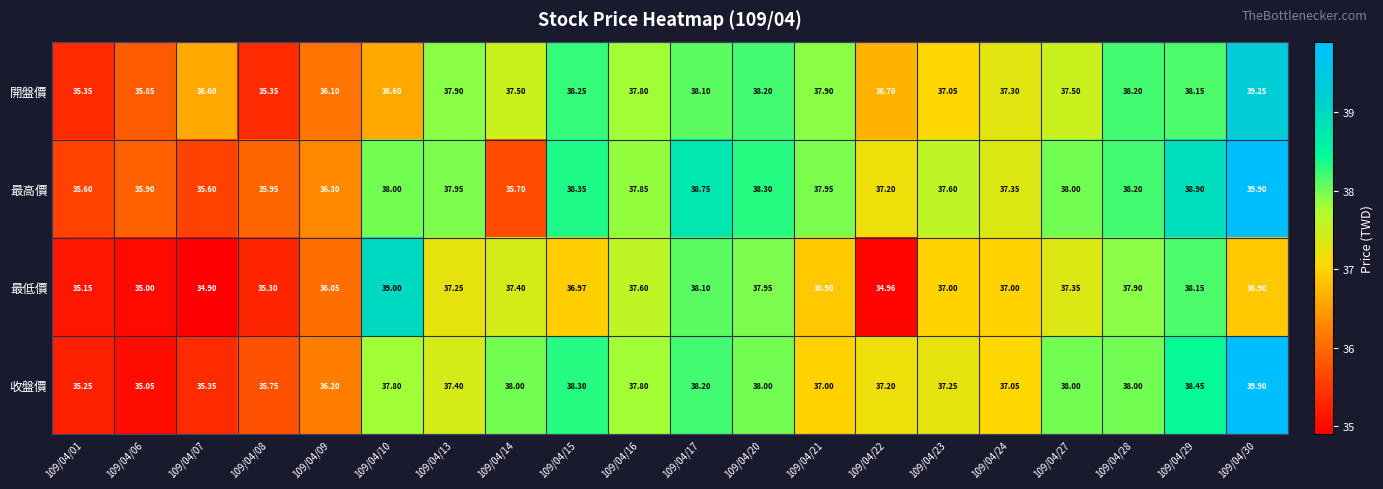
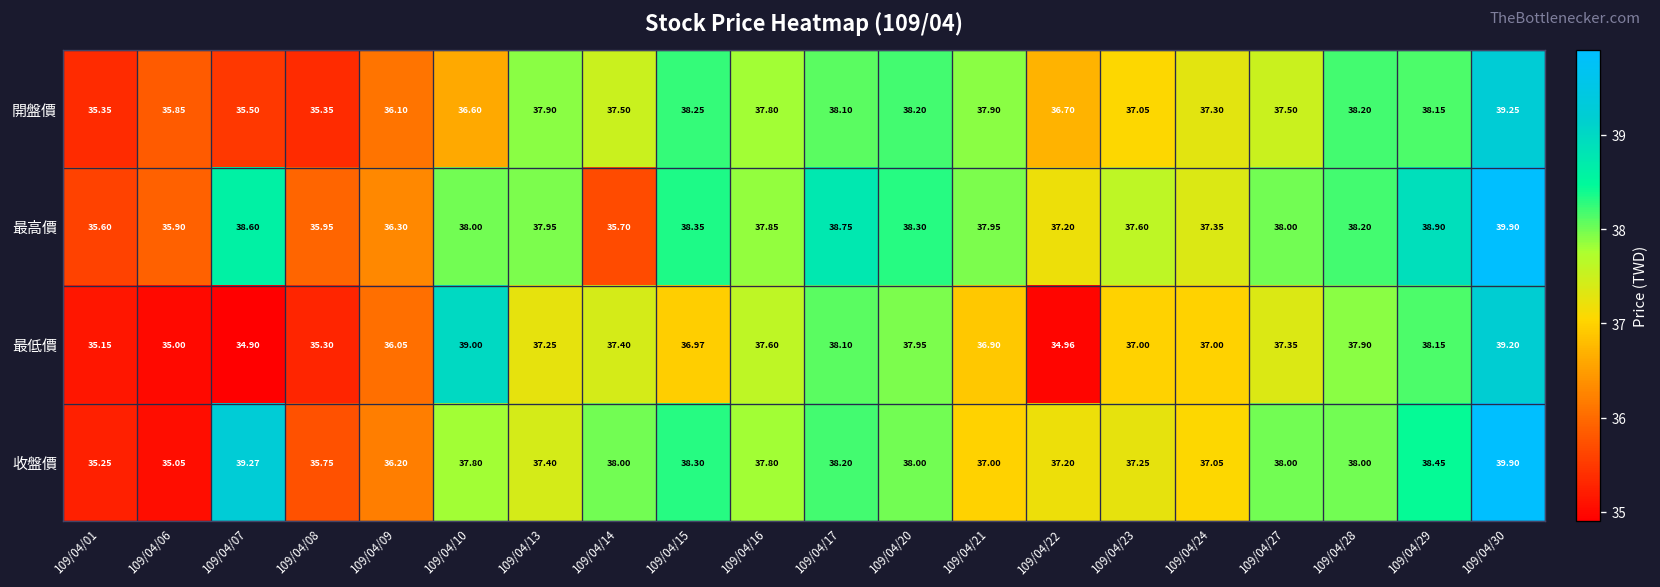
  {
    "開盤價": {
      "109/04/01": 35.35,
      "109/04/06": 35.85,
-     "109/04/07": 36.60,
+     "109/04/07": 35.50,
      "109/04/08": 35.35,
      "109/04/09": 36.10,
      "109/04/10": 36.60,
      "109/04/13": 37.90,
      "109/04/14": 37.50,
      "109/04/15": 38.25,
      "109/04/16": 37.80,
      "109/04/17": 38.10,
      "109/04/20": 38.20,
      "109/04/21": 37.90,
      "109/04/22": 36.70,
      "109/04/23": 37.05,
      "109/04/24": 37.30,
      "109/04/27": 37.50,
      "109/04/28": 38.20,
      "109/04/29": 38.15,
      "109/04/30": 39.25
    },
    "最高價": {
      "109/04/01": 35.60,
      "109/04/06": 35.90,
-     "109/04/07": 35.60,
+     "109/04/07": 38.60,
      "109/04/08": 35.95,
      "109/04/09": 36.30,
      "109/04/10": 38.00,
      "109/04/13": 37.95,
      "109/04/14": 35.70,
      "109/04/15": 38.35,
      "109/04/16": 37.85,
      "109/04/17": 38.75,
      "109/04/20": 38.30,
      "109/04/21": 37.95,
      "109/04/22": 37.20,
      "109/04/23": 37.60,
      "109/04/24": 37.35,
      "109/04/27": 38.00,
      "109/04/28": 38.20,
      "109/04/29": 38.90,
      "109/04/30": 39.90
    },
    "最低價": {
      "109/04/01": 35.15,
      "109/04/06": 35.00,
      "109/04/07": 34.90,
      "109/04/08": 35.30,
      "109/04/09": 36.05,
      "109/04/10": 39.00,
      "109/04/13": 37.25,
      "109/04/14": 37.40,
      "109/04/15": 36.97,
      "109/04/16": 37.60,
      "109/04/17": 38.10,
      "109/04/20": 37.95,
      "109/04/21": 36.90,
      "109/04/22": 34.96,
      "109/04/23": 37.00,
      "109/04/24": 37.00,
      "109/04/27": 37.35,
      "109/04/28": 37.90,
      "109/04/29": 38.15,
-     "109/04/30": 36.90
+     "109/04/30": 39.20
    },
    "收盤價": {
      "109/04/01": 35.25,
      "109/04/06": 35.05,
-     "109/04/07": 35.35,
+     "109/04/07": 39.27,
      "109/04/08": 35.75,
      "109/04/09": 36.20,
      "109/04/10": 37.80,
      "109/04/13": 37.40,
      "109/04/14": 38.00,
      "109/04/15": 38.30,
      "109/04/16": 37.80,
      "109/04/17": 38.20,
      "109/04/20": 38.00,
      "109/04/21": 37.00,
      "109/04/22": 37.20,
      "109/04/23": 37.25,
      "109/04/24": 37.05,
      "109/04/27": 38.00,
      "109/04/28": 38.00,
      "109/04/29": 38.45,
      "109/04/30": 39.90
    }
  }
